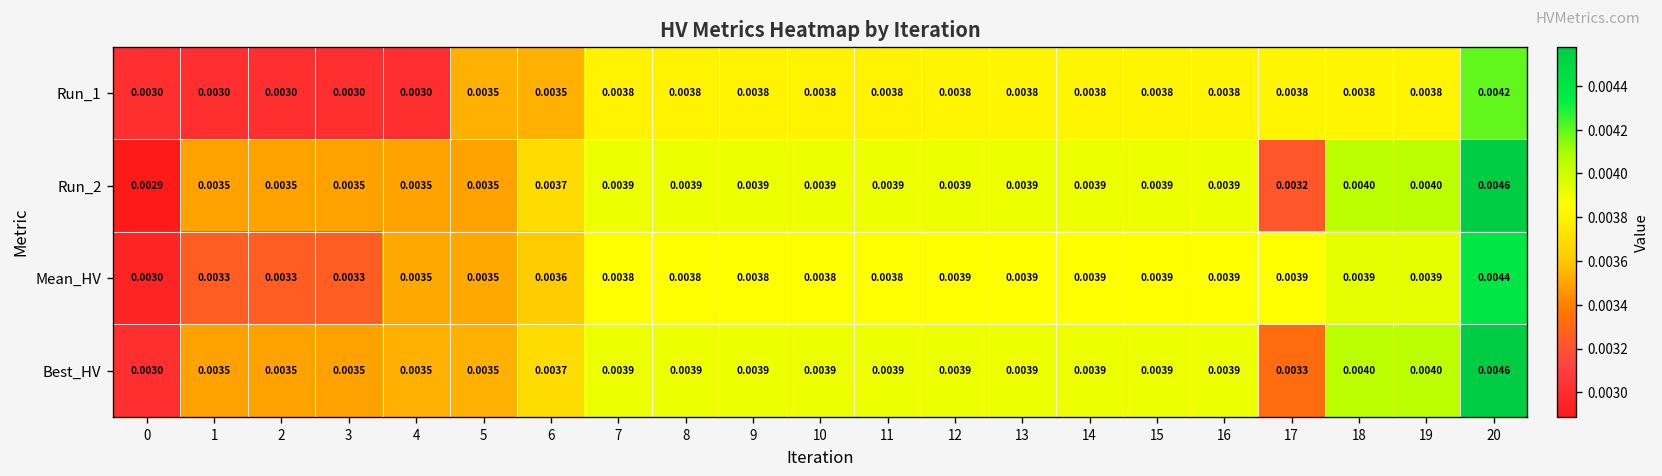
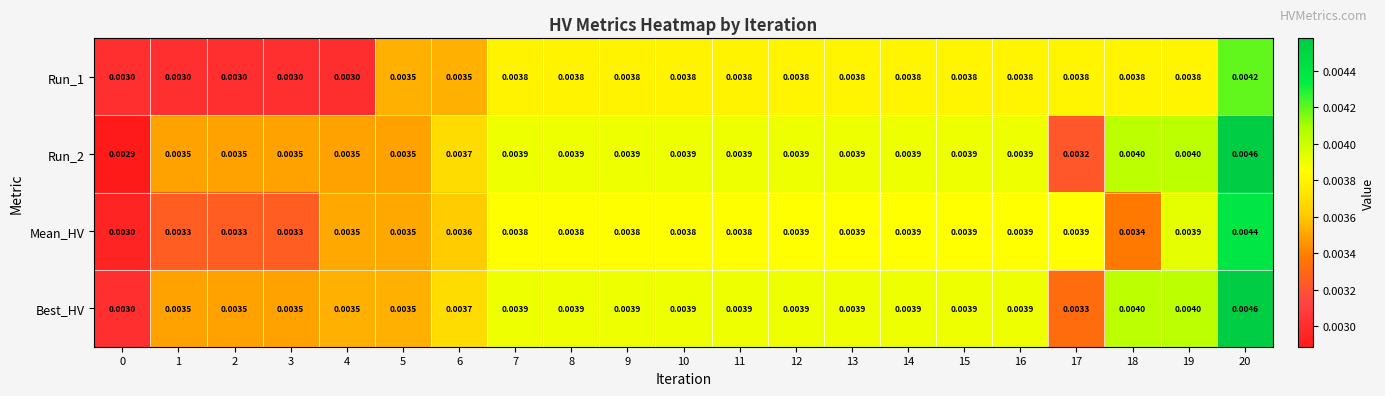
  {
    "Run_1": {
      "0": 0.0030,
      "1": 0.0030,
      "2": 0.0030,
      "3": 0.0030,
      "4": 0.0030,
      "5": 0.0035,
      "6": 0.0035,
      "7": 0.0038,
      "8": 0.0038,
      "9": 0.0038,
      "10": 0.0038,
      "11": 0.0038,
      "12": 0.0038,
      "13": 0.0038,
      "14": 0.0038,
      "15": 0.0038,
      "16": 0.0038,
      "17": 0.0038,
      "18": 0.0038,
      "19": 0.0038,
      "20": 0.0042
    },
    "Run_2": {
      "0": 0.0029,
      "1": 0.0035,
      "2": 0.0035,
      "3": 0.0035,
      "4": 0.0035,
      "5": 0.0035,
      "6": 0.0037,
      "7": 0.0039,
      "8": 0.0039,
      "9": 0.0039,
      "10": 0.0039,
      "11": 0.0039,
      "12": 0.0039,
      "13": 0.0039,
      "14": 0.0039,
      "15": 0.0039,
      "16": 0.0039,
      "17": 0.0032,
      "18": 0.0040,
      "19": 0.0040,
      "20": 0.0046
    },
    "Mean_HV": {
      "0": 0.0030,
      "1": 0.0033,
      "2": 0.0033,
      "3": 0.0033,
      "4": 0.0035,
      "5": 0.0035,
      "6": 0.0036,
      "7": 0.0038,
      "8": 0.0038,
      "9": 0.0038,
      "10": 0.0038,
      "11": 0.0038,
      "12": 0.0039,
      "13": 0.0039,
      "14": 0.0039,
      "15": 0.0039,
      "16": 0.0039,
      "17": 0.0039,
-     "18": 0.0039,
+     "18": 0.0034,
      "19": 0.0039,
      "20": 0.0044
    },
    "Best_HV": {
      "0": 0.0030,
      "1": 0.0035,
      "2": 0.0035,
      "3": 0.0035,
      "4": 0.0035,
      "5": 0.0035,
      "6": 0.0037,
      "7": 0.0039,
      "8": 0.0039,
      "9": 0.0039,
      "10": 0.0039,
      "11": 0.0039,
      "12": 0.0039,
      "13": 0.0039,
      "14": 0.0039,
      "15": 0.0039,
      "16": 0.0039,
      "17": 0.0033,
      "18": 0.0040,
      "19": 0.0040,
      "20": 0.0046
    }
  }
